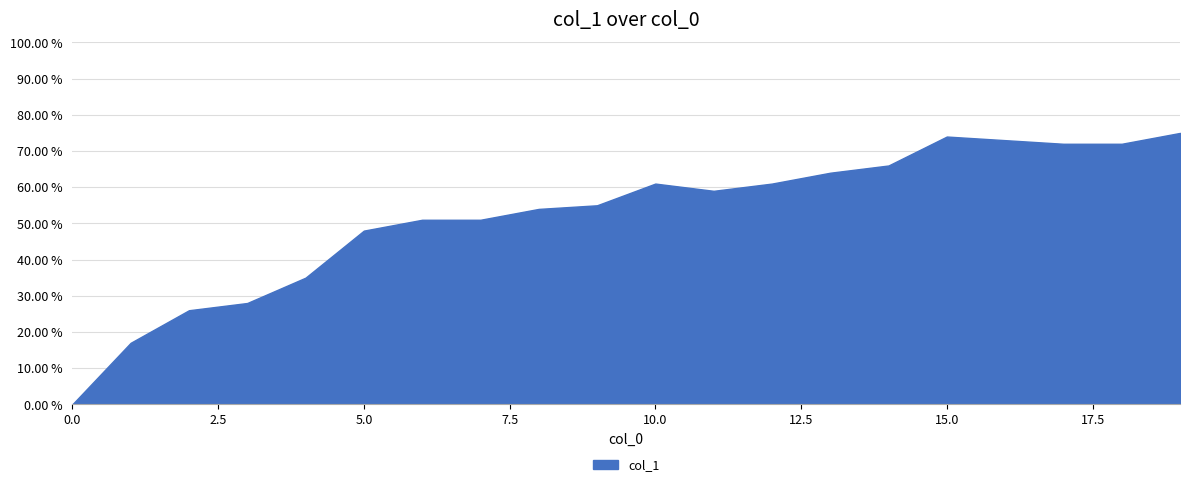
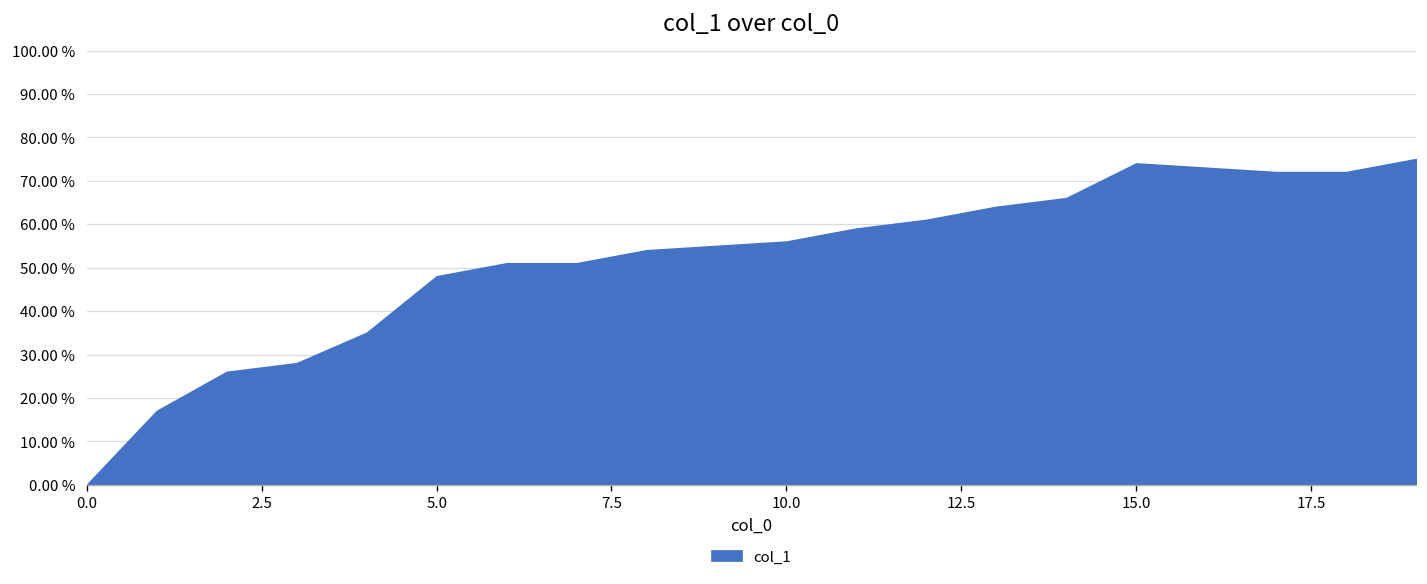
  {
    "0.0": "0 %",
    "5.0": "48 %",
-   "10.0": "61 %",
+   "10.0": "56 %",
    "15.0": "74 %"
  }
